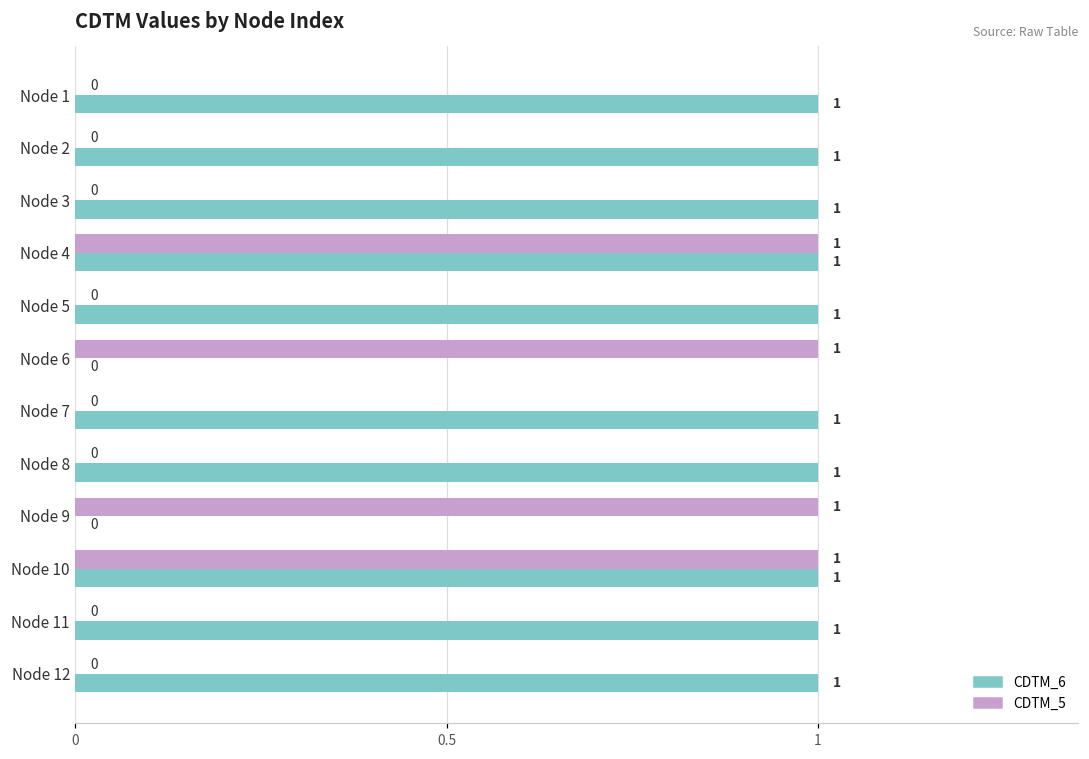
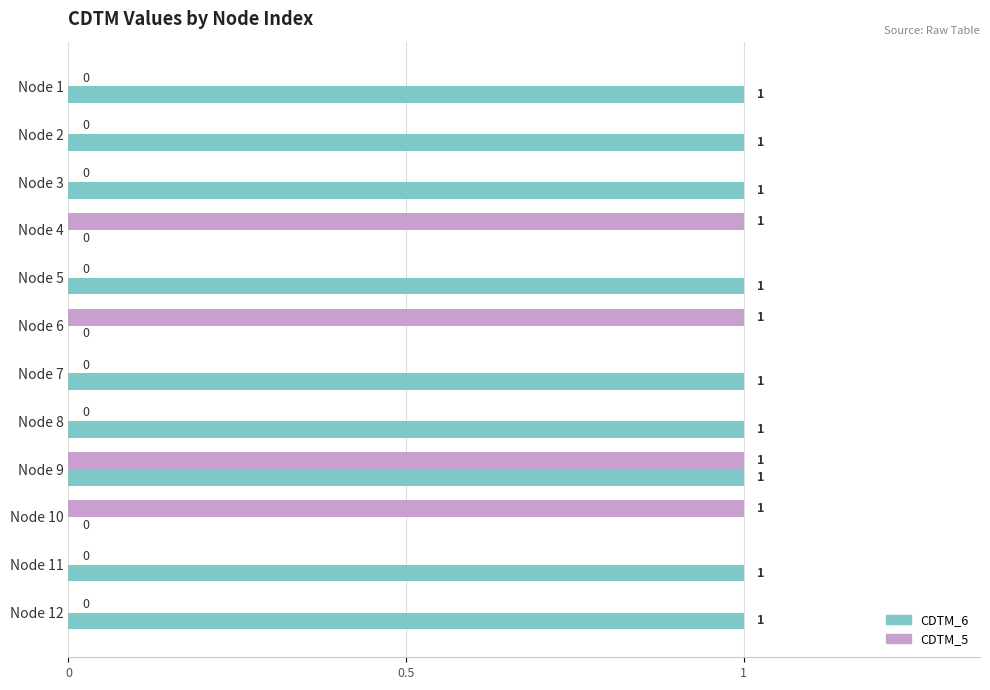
  {
    "CDTM_6": {
      "Node 1": 1,
      "Node 2": 1,
      "Node 3": 1,
-     "Node 4": 1,
+     "Node 4": 0,
      "Node 5": 1,
      "Node 6": 0,
      "Node 7": 1,
      "Node 8": 1,
-     "Node 9": 0,
-     "Node 10": 1,
+     "Node 9": 1,
+     "Node 10": 0,
      "Node 11": 1,
      "Node 12": 1
    },
    "CDTM_5": {
      "Node 1": 0,
      "Node 2": 0,
      "Node 3": 0,
      "Node 4": 1,
      "Node 5": 0,
      "Node 6": 1,
      "Node 7": 0,
      "Node 8": 0,
      "Node 9": 1,
      "Node 10": 1,
      "Node 11": 0,
      "Node 12": 0
    }
  }
